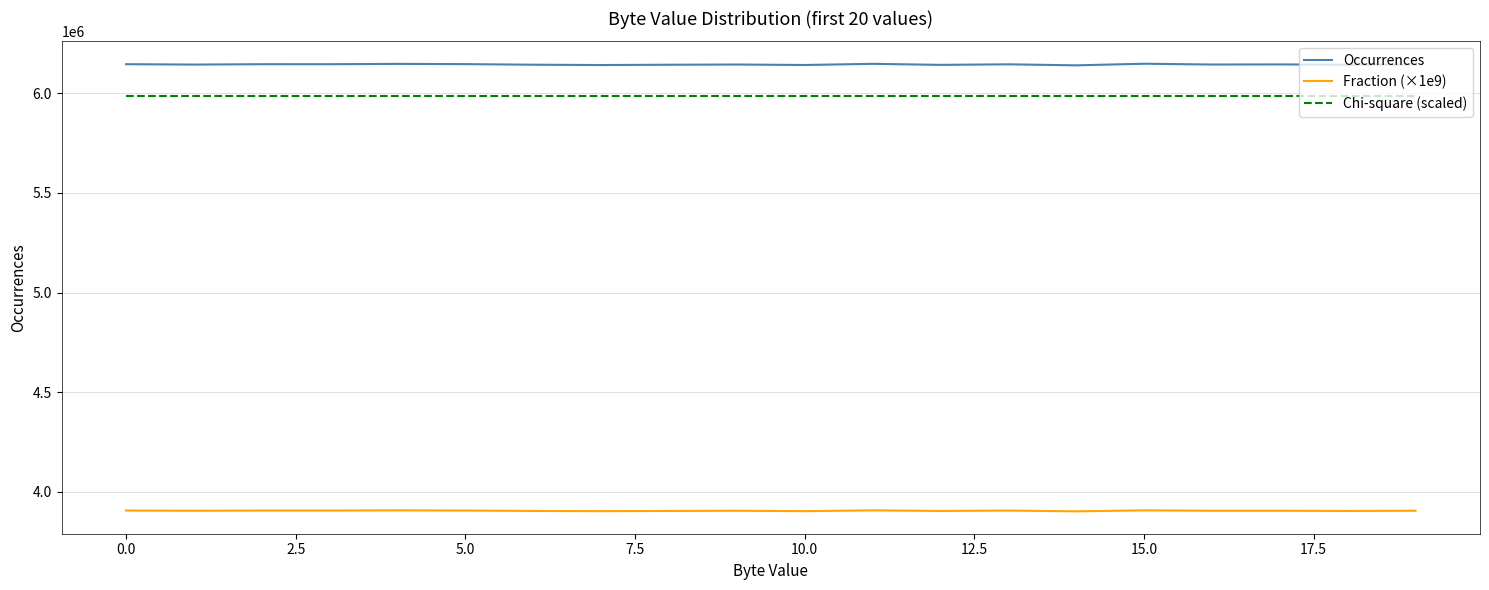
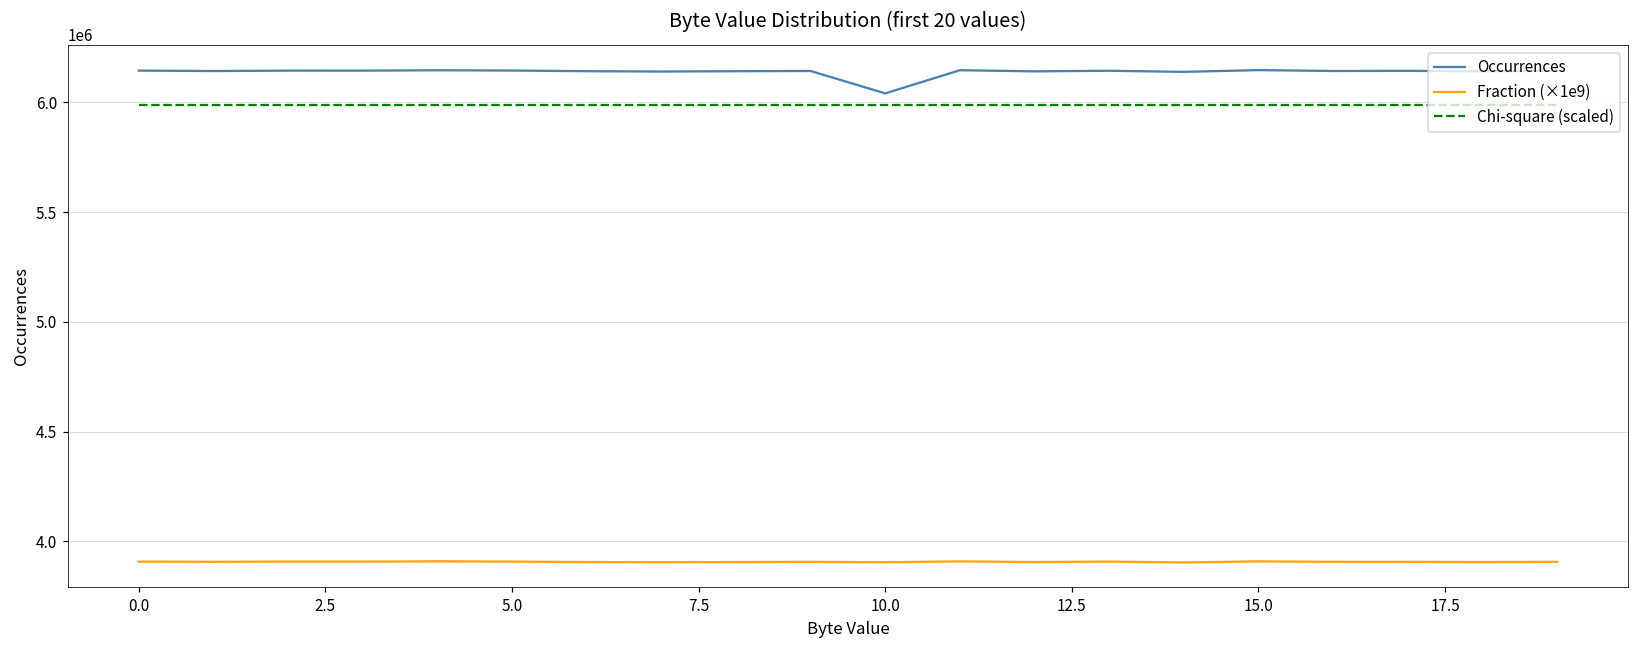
  {
    "Occurrences": {
      "0.0": 6150000,
      "5.0": 6150000,
-     "10.0": 6140000,
+     "10.0": 6040000,
      "15.0": 6150000
    },
    "Fraction (×1e9)": {
      "0.0": 3910000,
      "5.0": 3910000,
      "10.0": 3900000,
      "15.0": 3910000
    },
    "Chi-square (scaled)": {
      "0.0": 5990000,
      "5.0": 5990000,
      "10.0": 5990000,
      "15.0": 5990000
    }
  }
